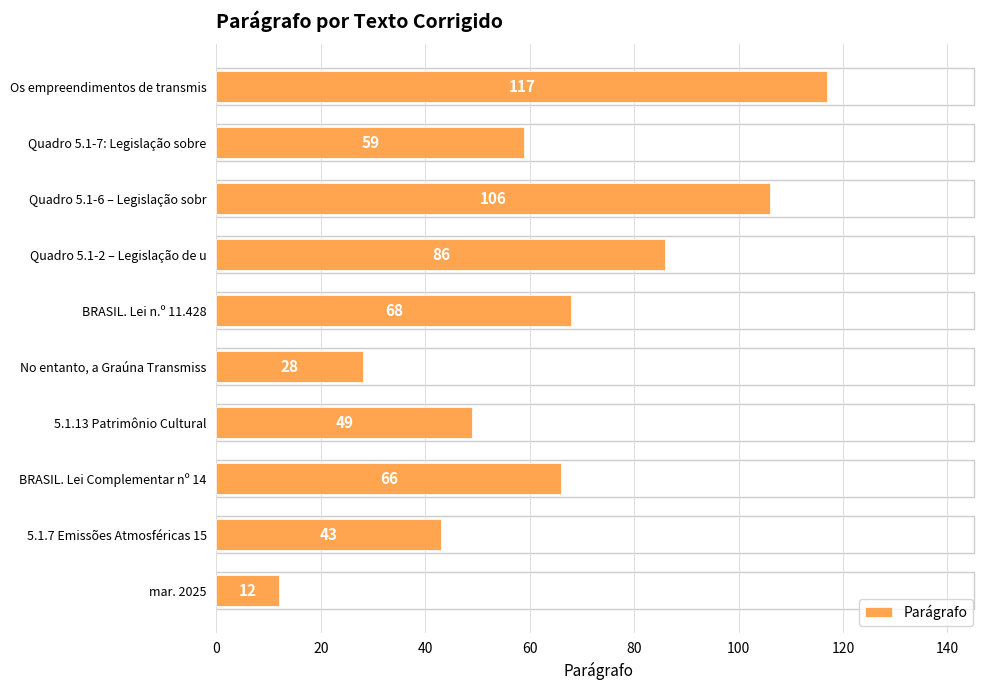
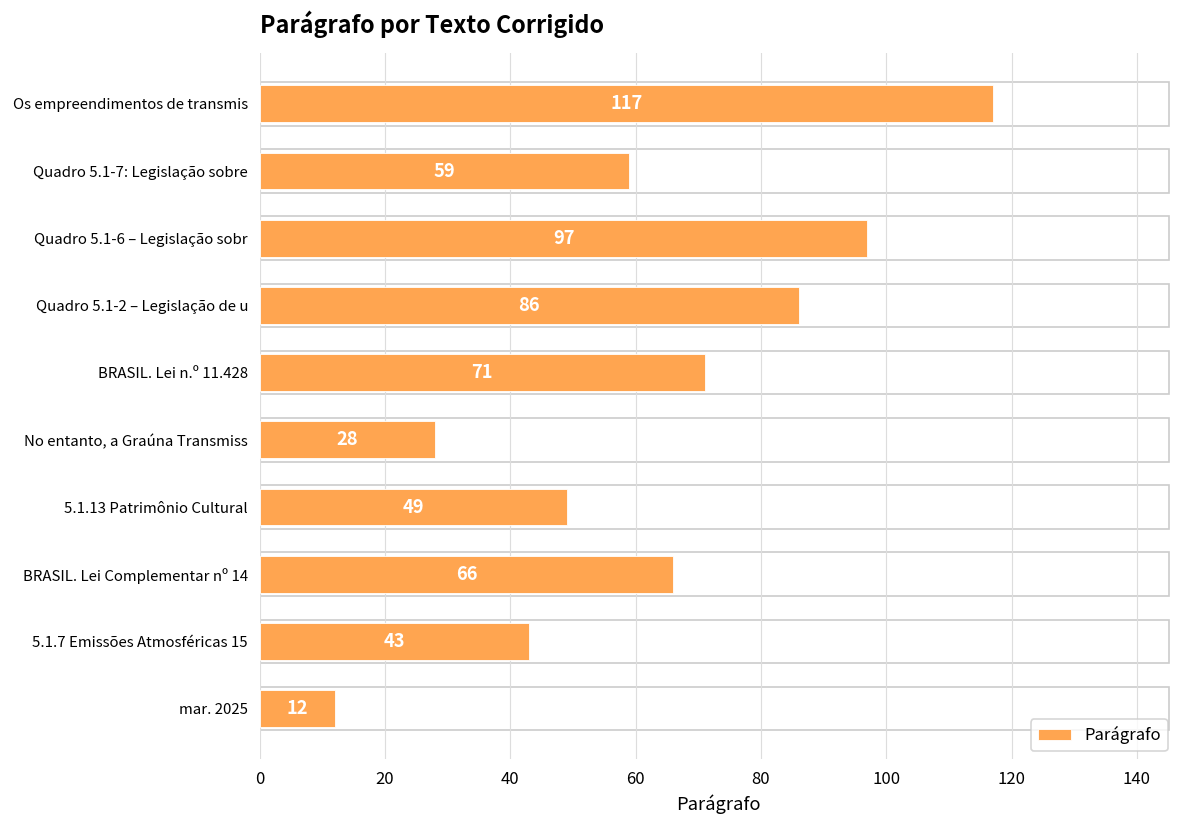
  {
    "Os empreendimentos de transmis": 117,
    "Quadro 5.1-7: Legislação sobre": 59,
-   "Quadro 5.1-6 – Legislação sobr": 106,
+   "Quadro 5.1-6 – Legislação sobr": 97,
    "Quadro 5.1-2 – Legislação de u": 86,
-   "BRASIL. Lei n.º 11.428": 68,
+   "BRASIL. Lei n.º 11.428": 71,
    "No entanto, a Graúna Transmiss": 28,
    "5.1.13 Patrimônio Cultural": 49,
    "BRASIL. Lei Complementar nº 14": 66,
    "5.1.7 Emissões Atmosféricas 15": 43,
    "mar. 2025": 12
  }
